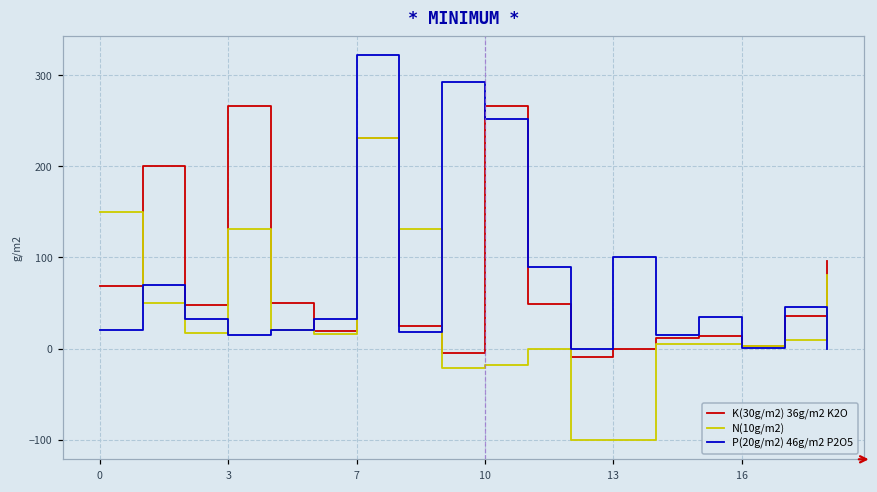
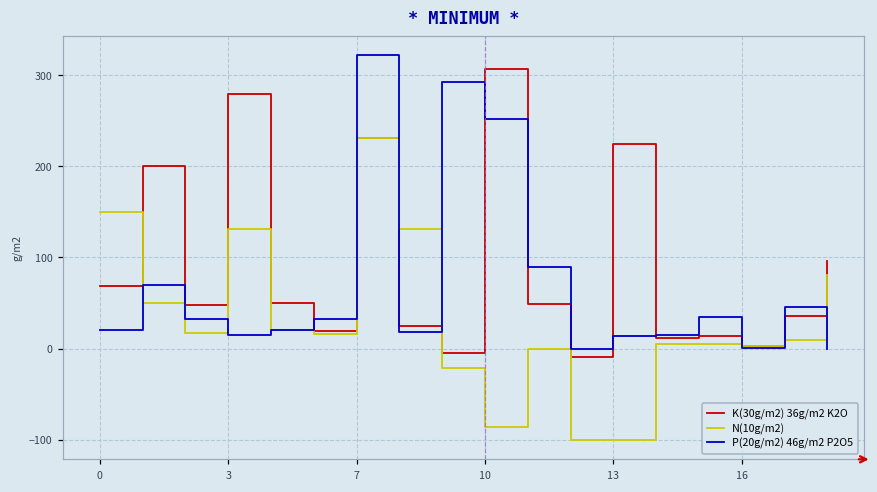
  {
    "K(30g/m2) 36g/m2 K2O": {
      "0": 70,
-     "3": 270,
-     "10": 270,
-     "13": 0
+     "3": 280,
+     "10": 310,
+     "13": 230
    },
    "N(10g/m2)": {
      "0": 150,
      "3": 130,
-     "10": -20,
+     "10": -90,
      "13": -100
    },
    "P(20g/m2) 46g/m2 P2O5": {
      "0": 20,
      "3": 20,
      "7": 320,
      "10": 250,
-     "13": 100
+     "13": 10
    }
  }
